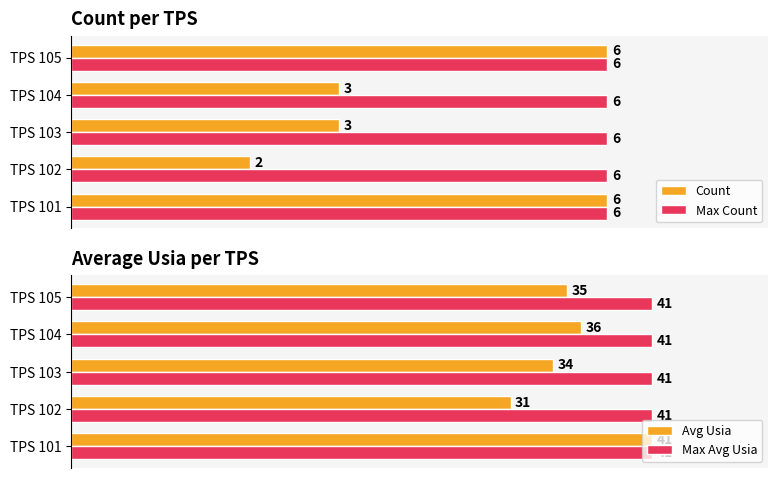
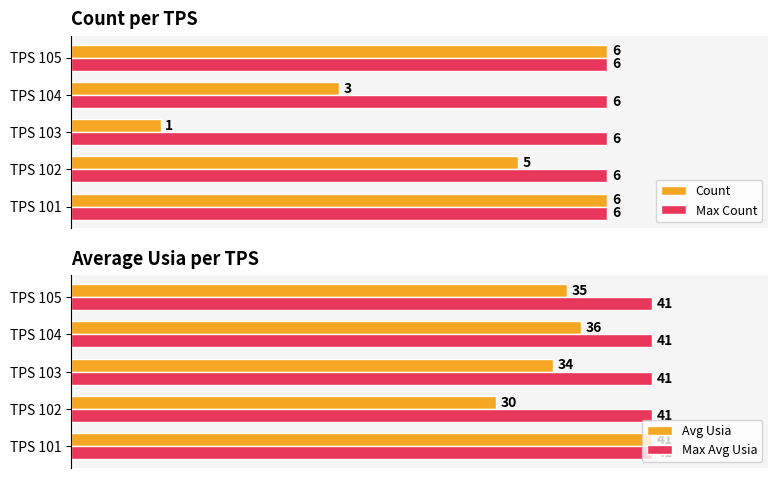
  {
    "Count per TPS": {
      "Count": {
        "TPS 105": 6,
        "TPS 104": 3,
-       "TPS 103": 3,
-       "TPS 102": 2,
+       "TPS 103": 1,
+       "TPS 102": 5,
        "TPS 101": 6
      },
      "Max Count": {
        "TPS 105": 6,
        "TPS 104": 6,
        "TPS 103": 6,
        "TPS 102": 6,
        "TPS 101": 6
      }
    },
    "Average Usia per TPS": {
      "Avg Usia": {
        "TPS 105": 35,
        "TPS 104": 36,
        "TPS 103": 34,
-       "TPS 102": 31
+       "TPS 102": 30
      },
      "Max Avg Usia": {
        "TPS 105": 41,
        "TPS 104": 41,
        "TPS 103": 41
      }
    }
  }
